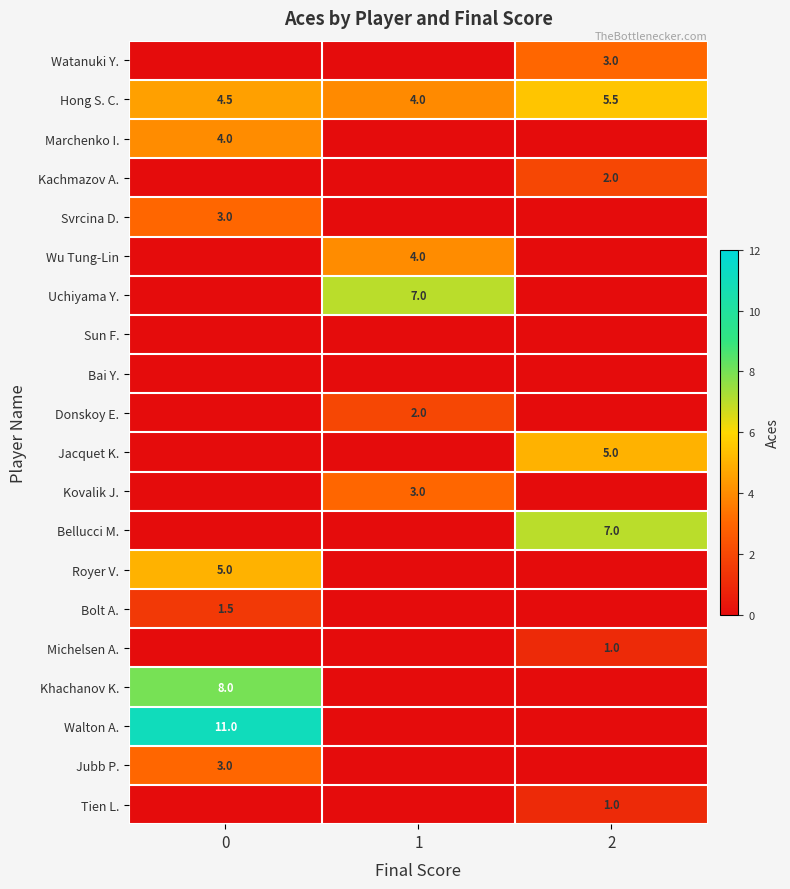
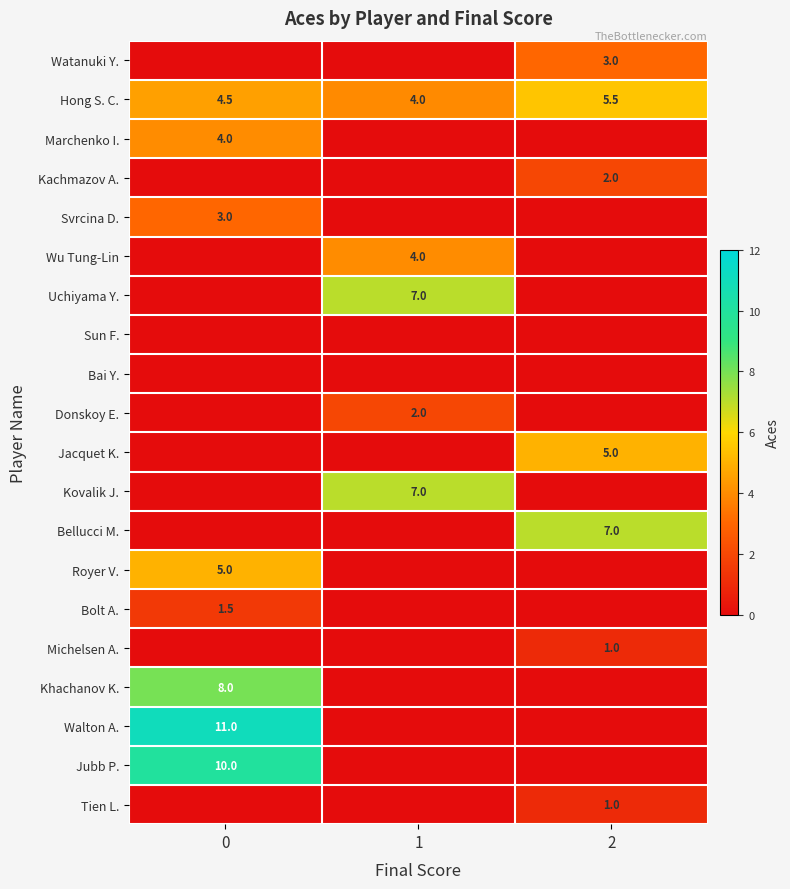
  {
    "Watanuki Y.": {
      "2": 3.0
    },
    "Hong S. C.": {
      "0": 4.5,
      "1": 4.0,
      "2": 5.5
    },
    "Marchenko I.": {
      "0": 4.0
    },
    "Kachmazov A.": {
      "2": 2.0
    },
    "Svrcina D.": {
      "0": 3.0
    },
    "Wu Tung-Lin": {
      "1": 4.0
    },
    "Uchiyama Y.": {
      "1": 7.0
    },
    "Donskoy E.": {
      "1": 2.0
    },
    "Jacquet K.": {
      "2": 5.0
    },
    "Kovalik J.": {
-     "1": 3.0
+     "1": 7.0
    },
    "Bellucci M.": {
      "2": 7.0
    },
    "Royer V.": {
      "0": 5.0
    },
    "Bolt A.": {
      "0": 1.5
    },
    "Michelsen A.": {
      "2": 1.0
    },
    "Khachanov K.": {
      "0": 8.0
    },
    "Walton A.": {
      "0": 11.0
    },
    "Jubb P.": {
-     "0": 3.0
+     "0": 10.0
    },
    "Tien L.": {
      "2": 1.0
    }
  }
